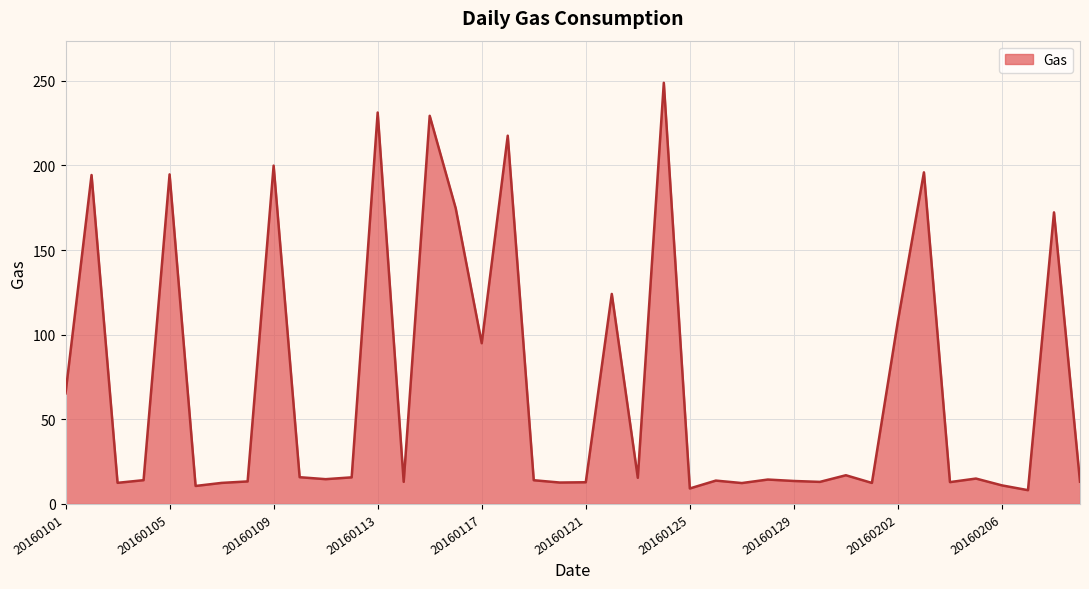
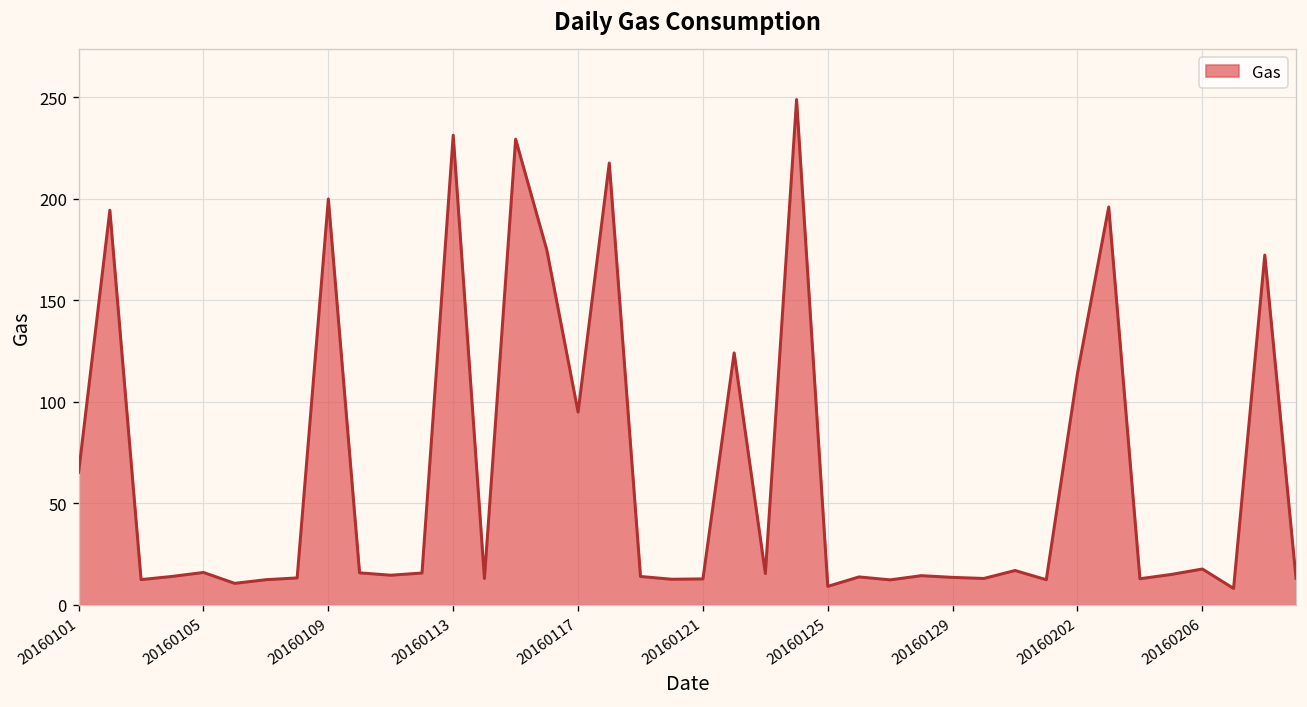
  {
    "20160101": 65,
-   "20160105": 195,
+   "20160105": 16,
    "20160109": 200,
    "20160113": 231,
    "20160117": 95,
    "20160121": 13,
    "20160125": 9,
    "20160129": 14,
-   "20160202": 108,
-   "20160206": 11
+   "20160202": 114,
+   "20160206": 18
  }
